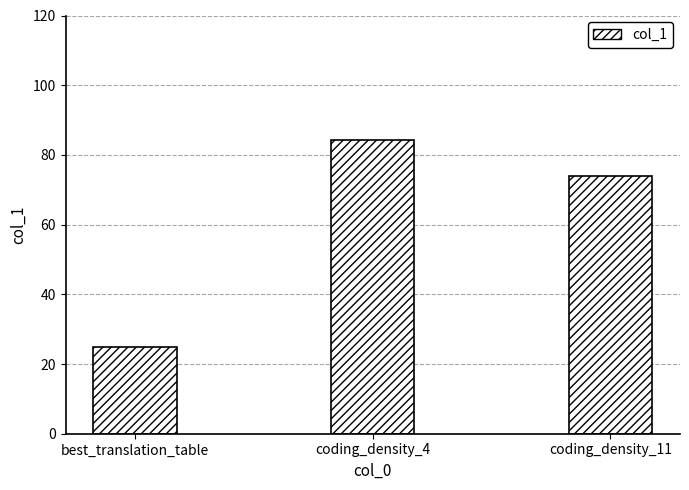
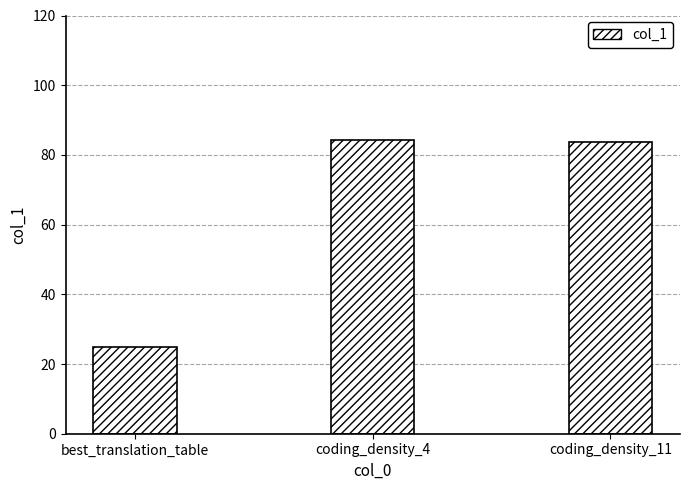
  {
    "best_translation_table": 25,
    "coding_density_4": 84,
-   "coding_density_11": 74
+   "coding_density_11": 84
  }
